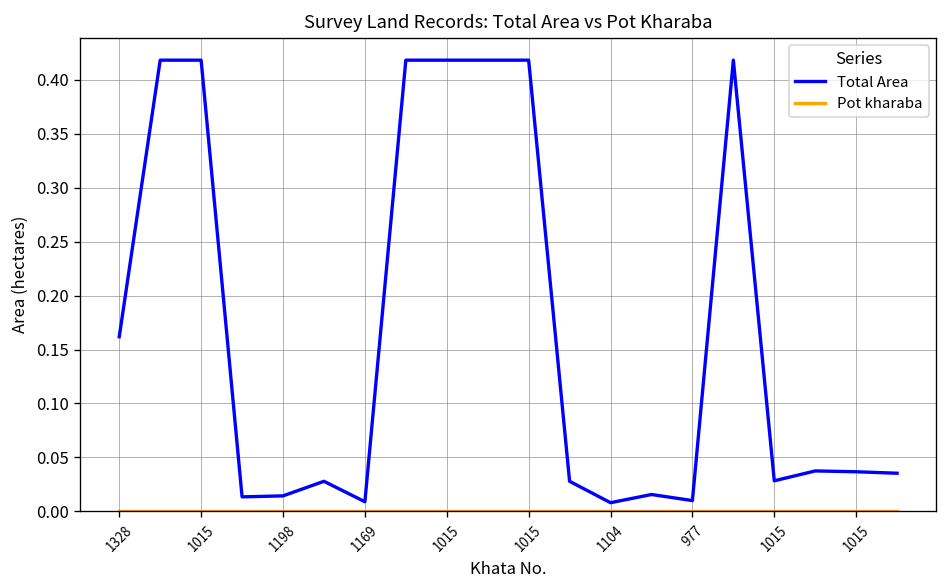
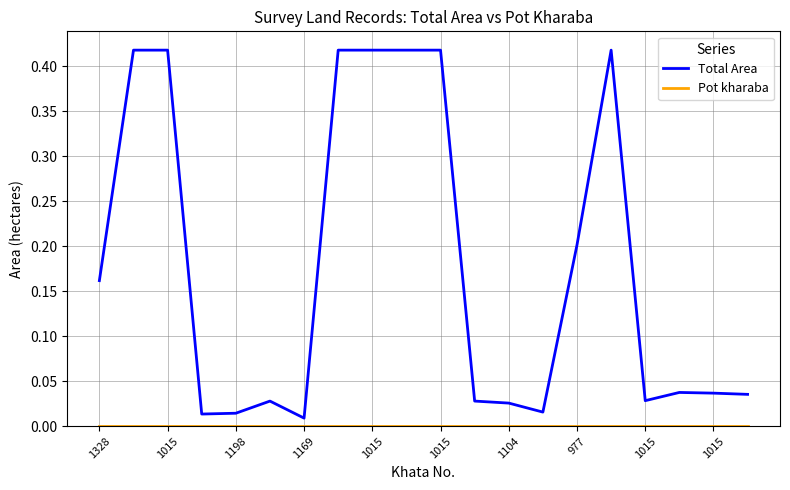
  {
    "Total Area": {
      "1328": 0.16,
      "1198": 0.01,
      "1169": 0.01,
-     "1104": 0.01,
-     "977": 0.01
+     "1104": 0.03,
+     "977": 0.20
    },
    "Pot kharaba": {
      "1328": 0.00,
      "1198": 0.00,
      "1169": 0.00,
      "1104": 0.00,
      "977": 0.00
    }
  }
